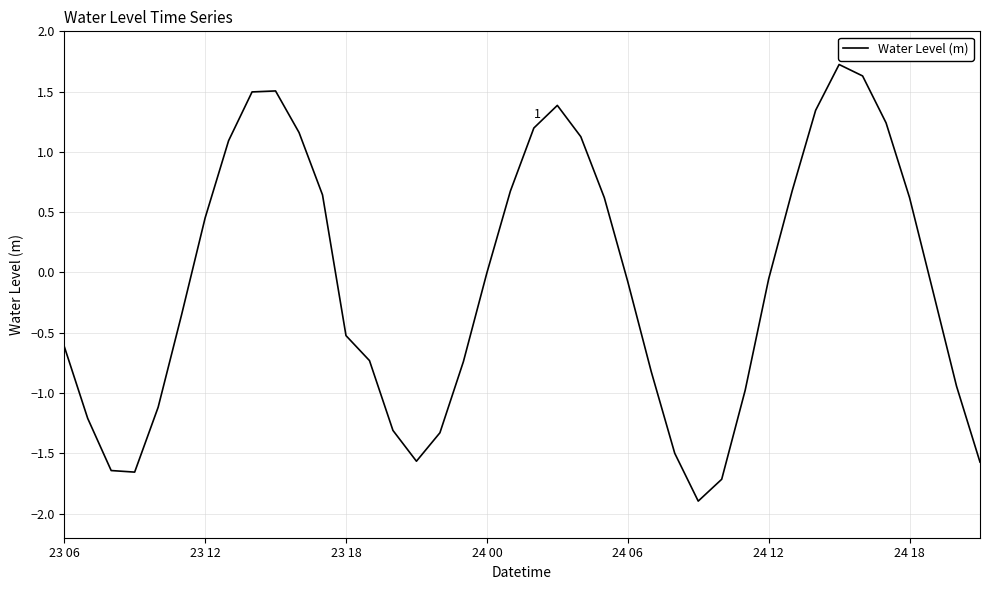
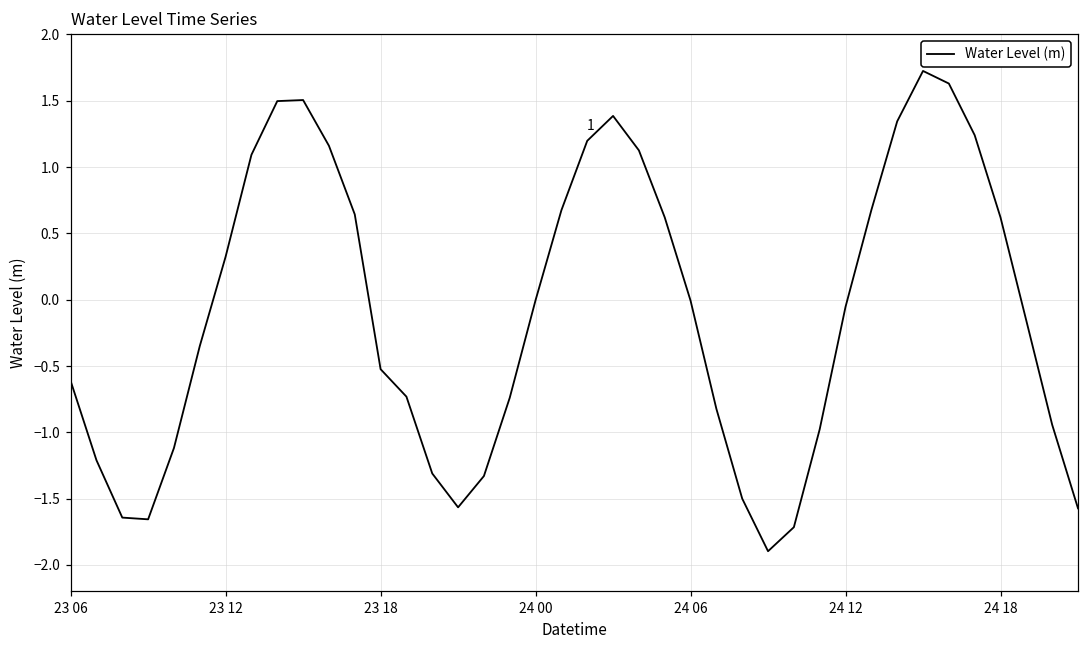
  {
    "23 06": -0.61,
-   "23 12": 0.45,
+   "23 12": 0.32,
    "23 18": -0.52,
    "24 00": 0.00,
-   "24 06": -0.08,
+   "24 06": -0.01,
    "24 12": -0.05,
    "24 18": 0.62
  }
